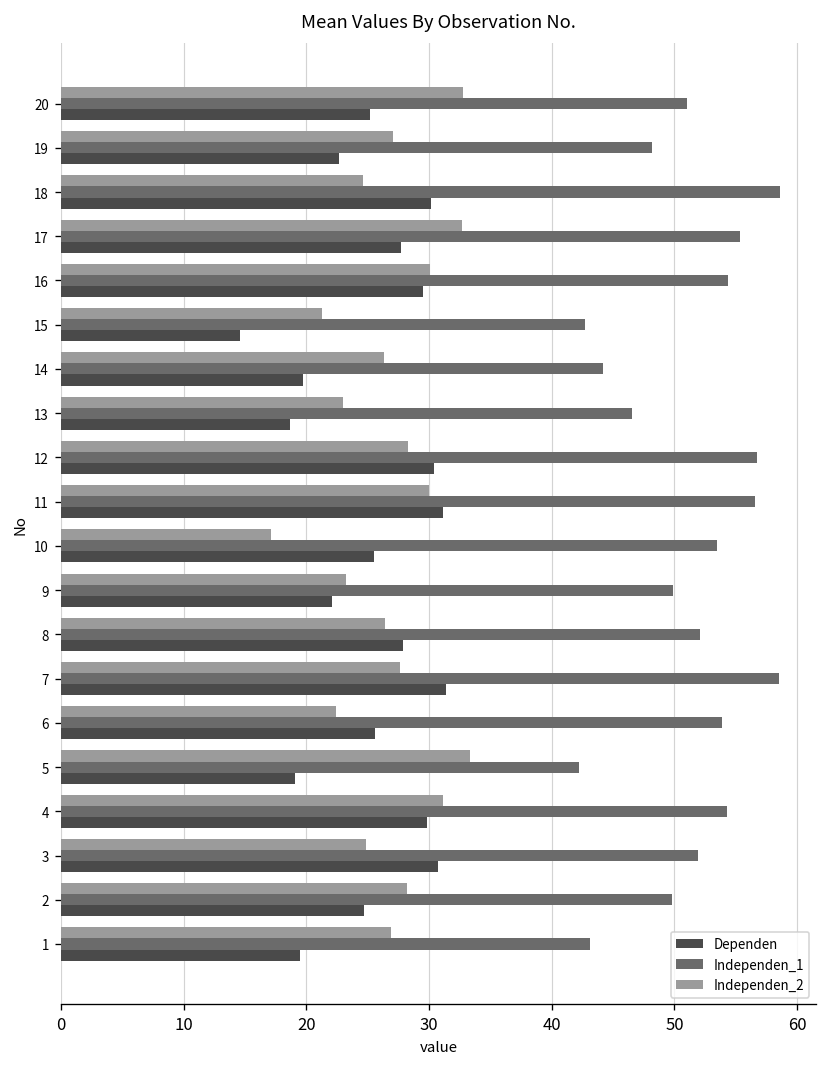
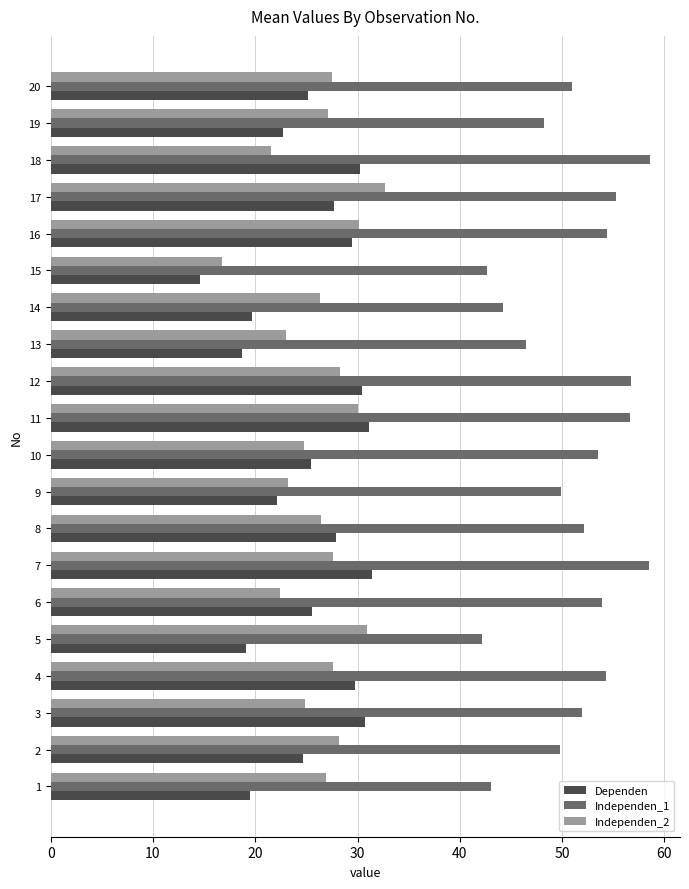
  {
    "Independen_2": {
-     "20": 32.8,
+     "20": 27.5,
      "19": 27.1,
-     "18": 24.6,
+     "18": 21.5,
      "17": 32.7,
      "16": 30.1,
-     "15": 21.3,
+     "15": 16.8,
      "14": 26.3,
      "13": 23.0,
      "12": 28.3,
      "11": 30.0,
-     "10": 17.1,
+     "10": 24.8,
      "9": 23.2,
      "8": 26.4,
      "7": 27.6,
      "6": 22.4,
-     "5": 33.3,
-     "4": 31.1,
+     "5": 30.9,
+     "4": 27.6,
      "3": 24.9,
      "2": 28.2,
      "1": 26.9
    }
  }
